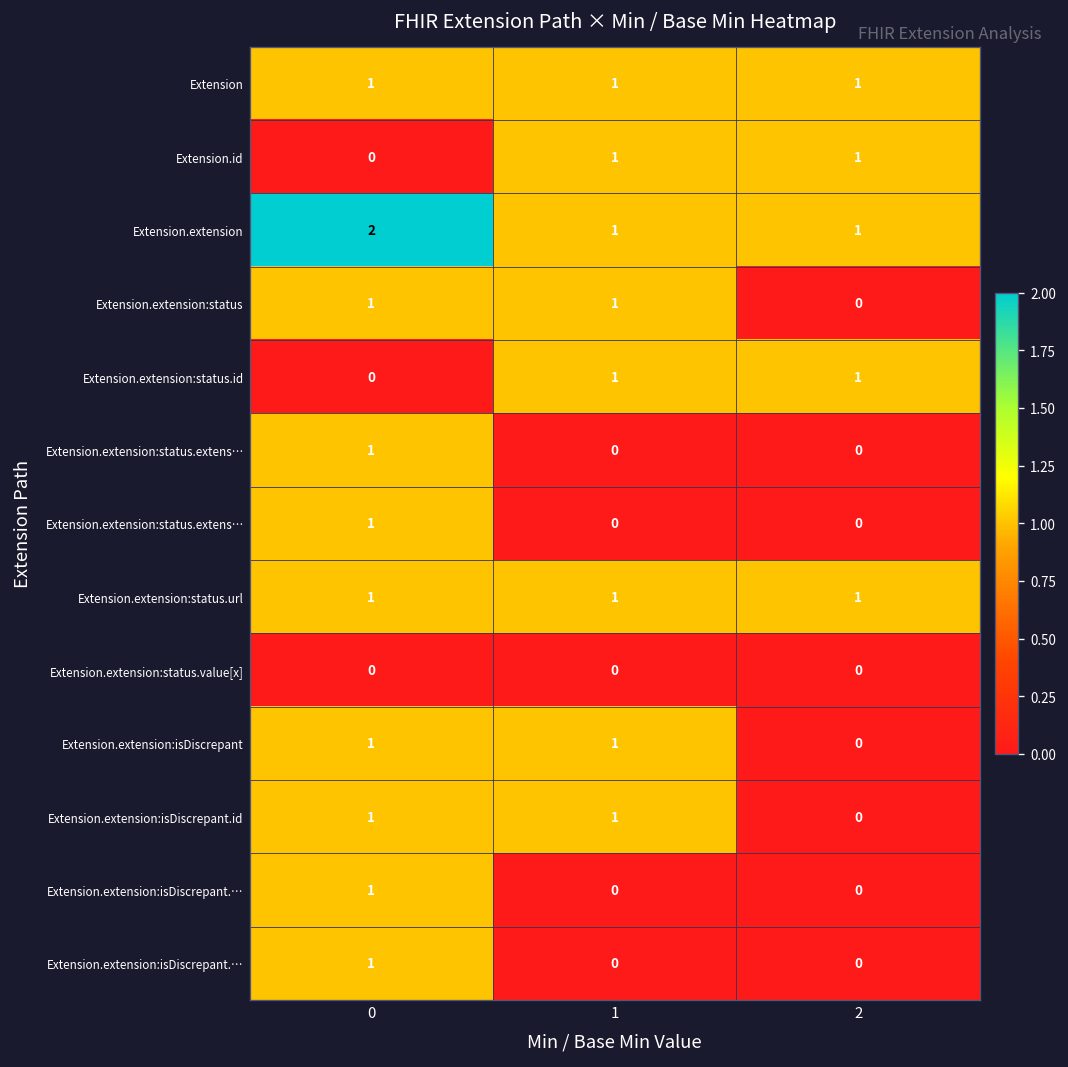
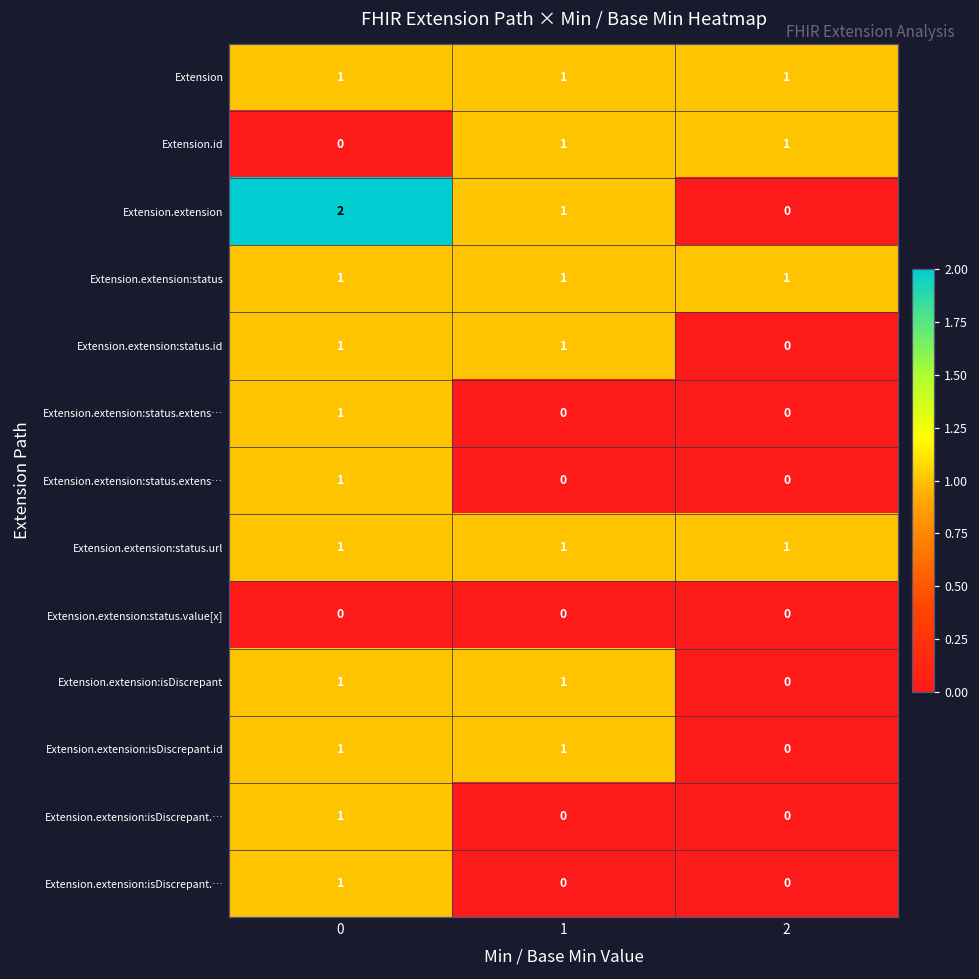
  {
    "Extension": {
      "0": 1,
      "1": 1,
      "2": 1
    },
    "Extension.id": {
      "0": 0,
      "1": 1,
      "2": 1
    },
    "Extension.extension": {
      "0": 2,
      "1": 1,
-     "2": 1
+     "2": 0
    },
    "Extension.extension:status": {
      "0": 1,
      "1": 1,
-     "2": 0
+     "2": 1
    },
    "Extension.extension:status.id": {
-     "0": 0,
+     "0": 1,
      "1": 1,
-     "2": 1
+     "2": 0
    },
    "Extension.extension:status.url": {
      "0": 1,
      "1": 1,
      "2": 1
    },
    "Extension.extension:status.value[x]": {
      "0": 0,
      "1": 0,
      "2": 0
    },
    "Extension.extension:isDiscrepant": {
      "0": 1,
      "1": 1,
      "2": 0
    },
    "Extension.extension:isDiscrepant.id": {
      "0": 1,
      "1": 1,
      "2": 0
    }
  }
